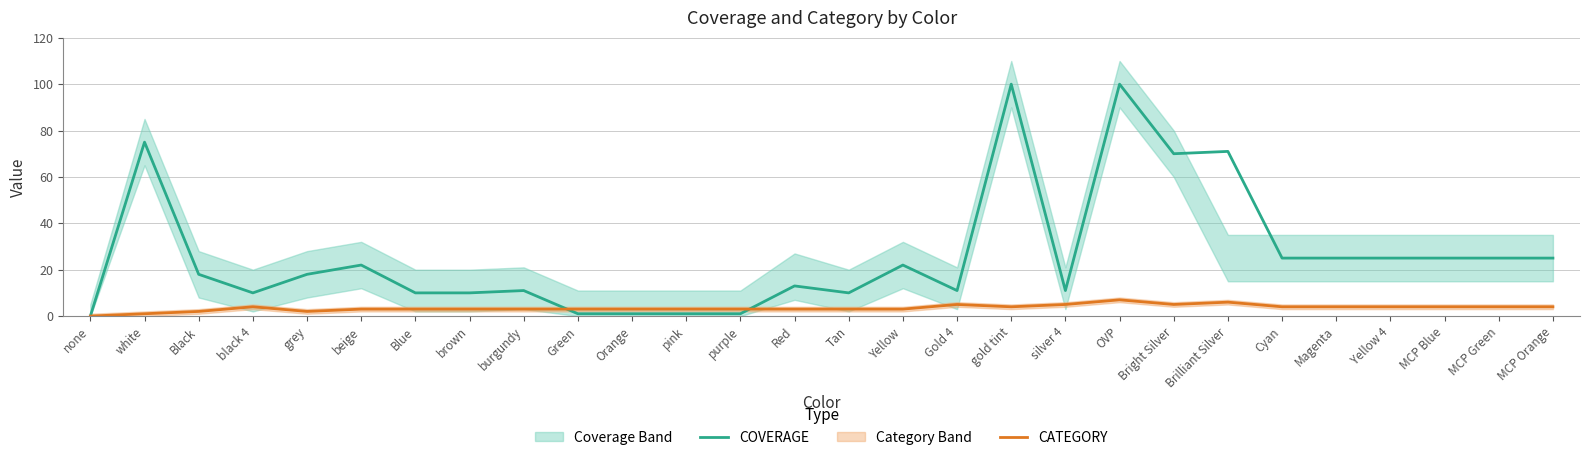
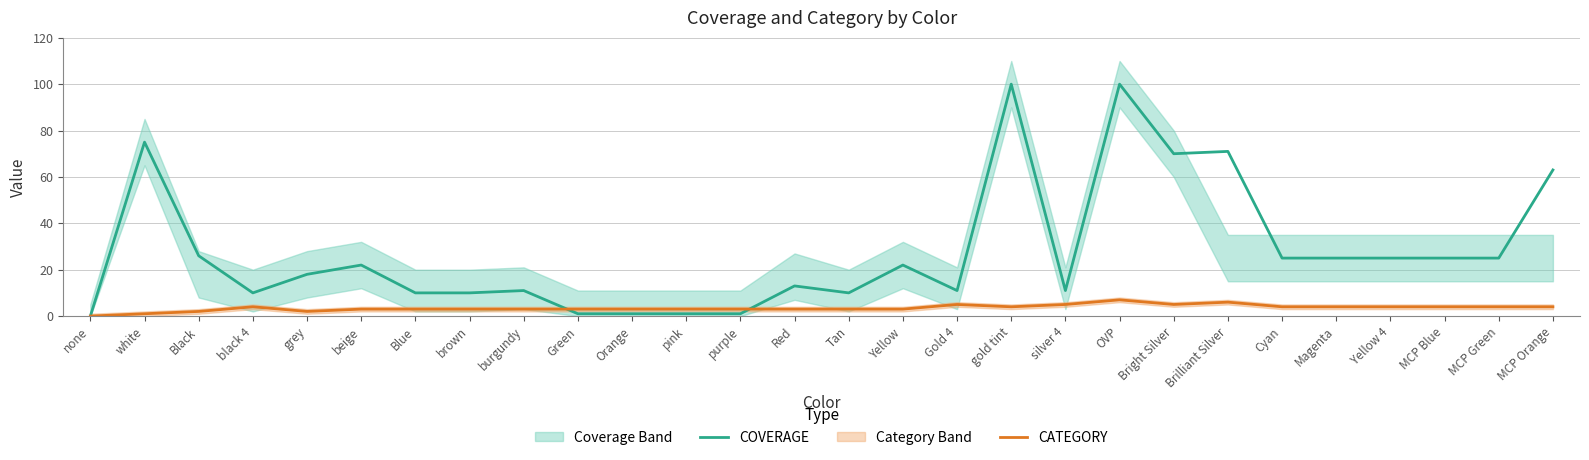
  {
    "COVERAGE": {
      "white": 75,
-     "Black": 18,
+     "Black": 26,
      "black 4": 10,
      "grey": 18,
      "beige": 22,
      "Blue": 10,
      "brown": 10,
      "burgundy": 11,
      "Green": 1,
      "Orange": 1,
      "pink": 1,
      "purple": 1,
      "Red": 13,
      "Tan": 10,
      "Yellow": 22,
      "Gold 4": 11,
      "gold tint": 100,
      "silver 4": 11,
      "OVP": 100,
      "Bright Silver": 70,
      "Brilliant Silver": 71,
      "Cyan": 25,
      "Magenta": 25,
      "Yellow 4": 25,
      "MCP Blue": 25,
      "MCP Green": 25,
-     "MCP Orange": 25
+     "MCP Orange": 63
    }
  }
